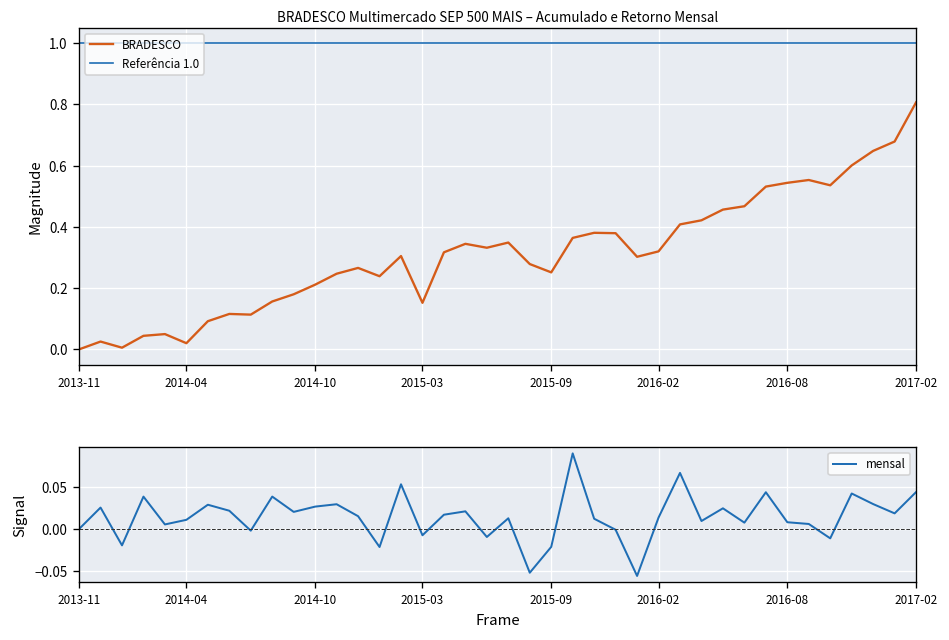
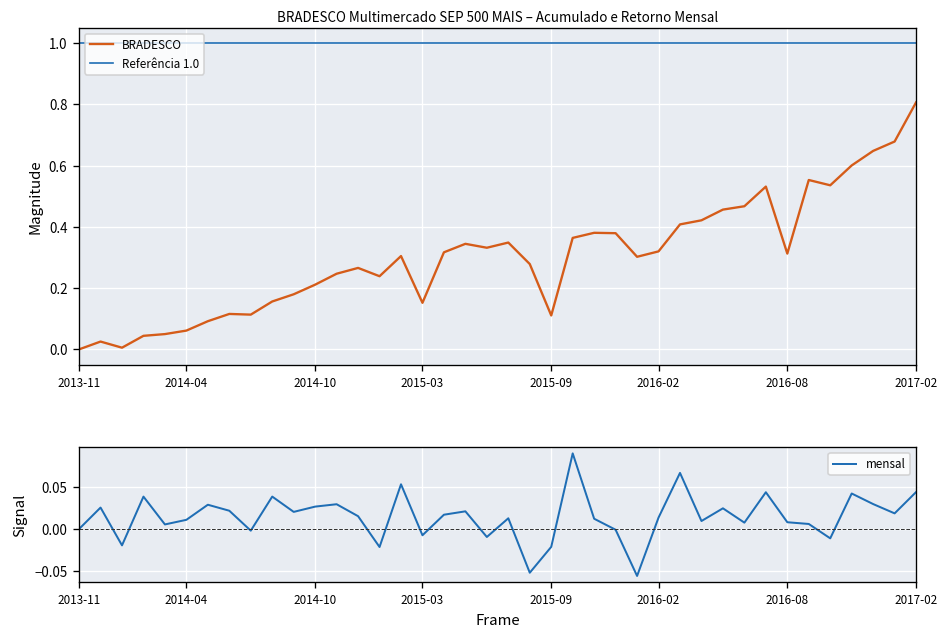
  {
    "BRADESCO Multimercado SEP 500 MAIS – Acumulado e Retorno Mensal": {
      "BRADESCO": {
        "2013-11": 0.00,
-       "2014-04": 0.02,
+       "2014-04": 0.06,
        "2014-10": 0.21,
        "2015-03": 0.15,
-       "2015-09": 0.25,
+       "2015-09": 0.11,
        "2016-02": 0.32,
-       "2016-08": 0.54,
+       "2016-08": 0.31,
        "2017-02": 0.81
      },
      "Referência 1.0": {
        "2013-11": 1.00,
        "2014-10": 1.00,
        "2015-03": 1.00,
        "2015-09": 1.00,
        "2016-02": 1.00,
        "2016-08": 1.00,
        "2017-02": 1.00
      }
    }
  }
